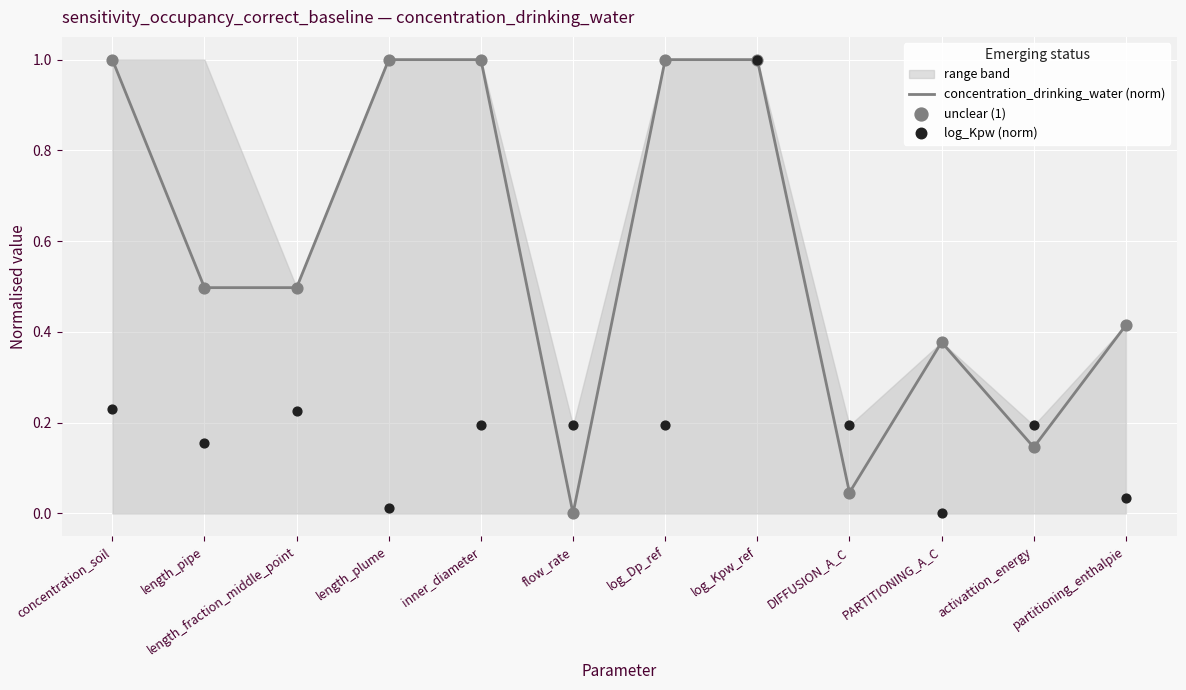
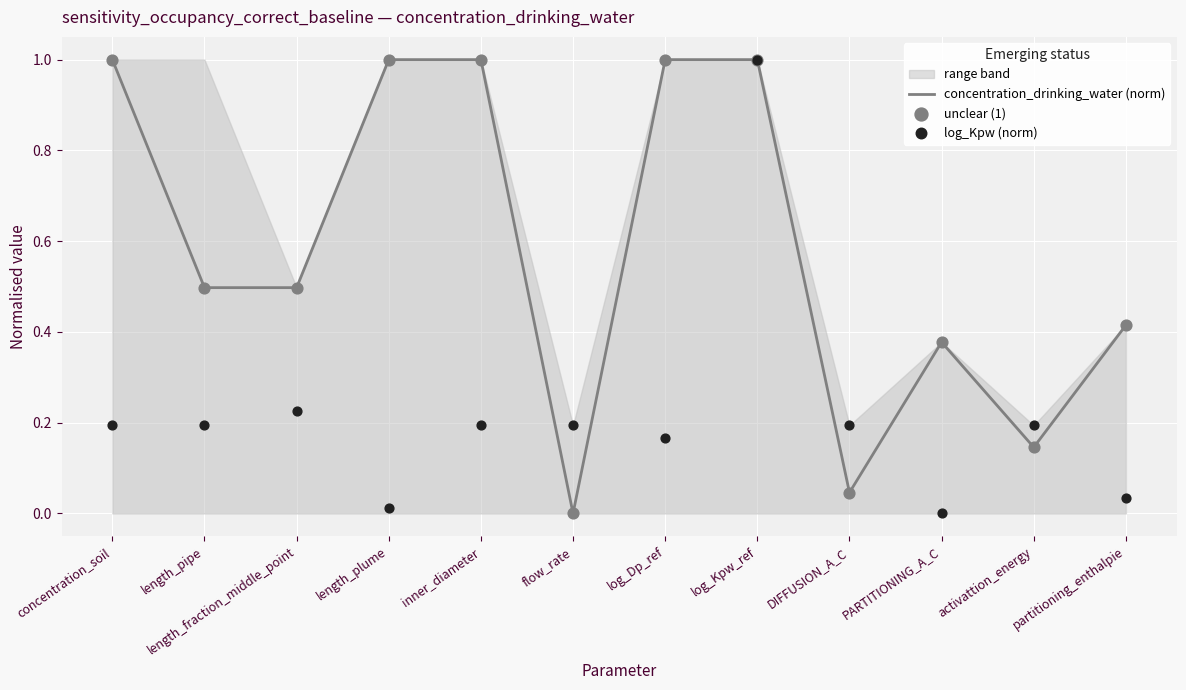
  {
    "unclear (1)": {
      "length_pipe": 0.50,
      "flow_rate": 0.00,
      "DIFFUSION_A_C": 0.05,
      "activattion_energy": 0.15
    },
    "range band": {
      "length_pipe": 1.00
    },
    "log_Kpw (norm)": {
-     "concentration_soil": 0.23,
-     "length_pipe": 0.16,
-     "log_Dp_ref": 0.19
+     "concentration_soil": 0.19,
+     "length_pipe": 0.19,
+     "log_Dp_ref": 0.17
    }
  }
